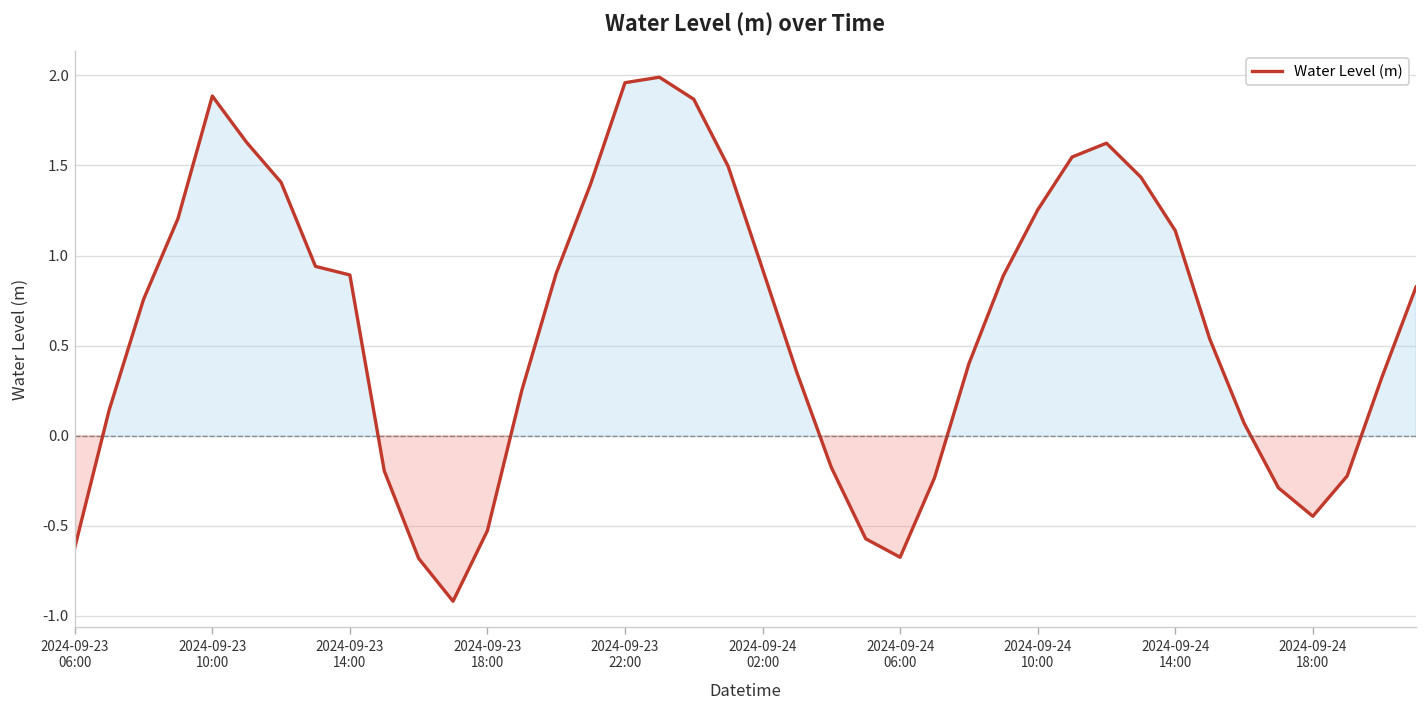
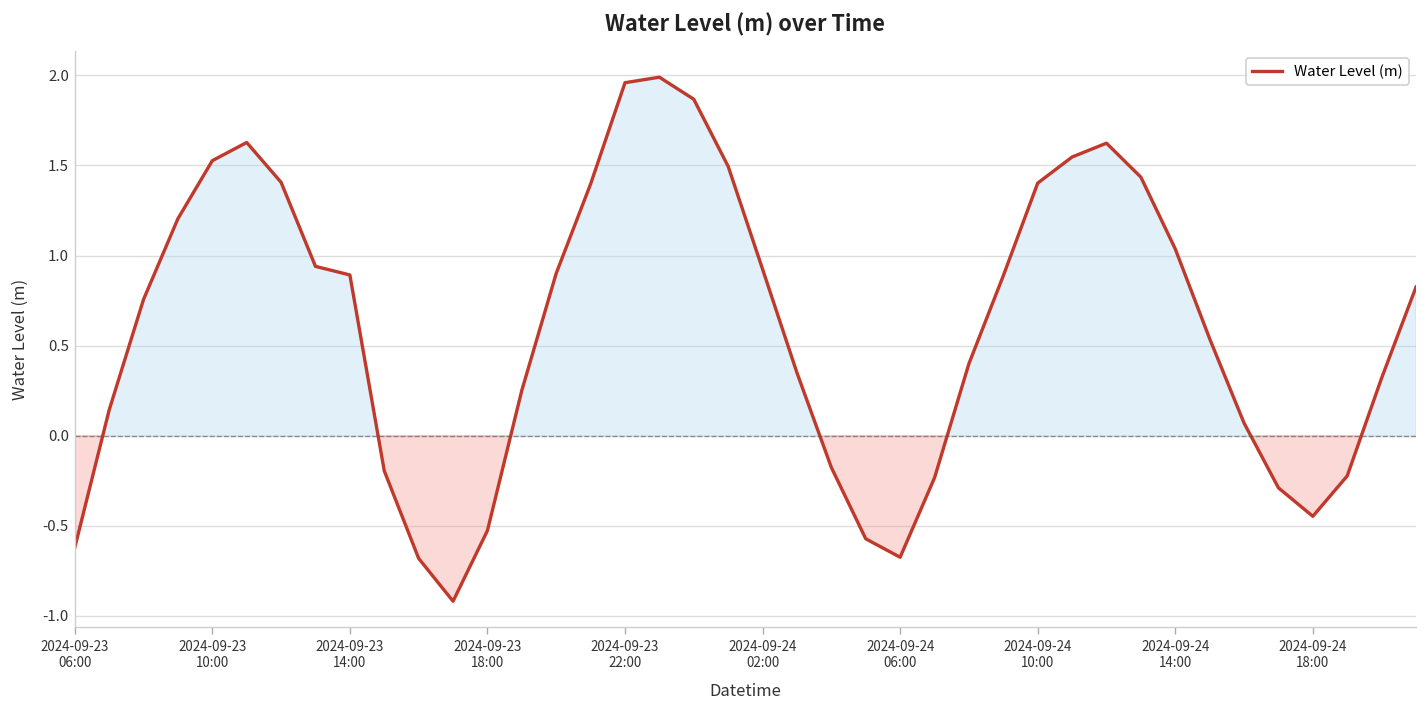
  {
    "2024-09-23 06:00": -0.62,
-   "2024-09-23 10:00": 1.89,
+   "2024-09-23 10:00": 1.53,
    "2024-09-23 14:00": 0.89,
    "2024-09-23 18:00": -0.53,
    "2024-09-23 22:00": 1.96,
    "2024-09-24 02:00": 0.92,
    "2024-09-24 06:00": -0.67,
-   "2024-09-24 10:00": 1.25,
-   "2024-09-24 14:00": 1.14,
+   "2024-09-24 10:00": 1.40,
+   "2024-09-24 14:00": 1.04,
    "2024-09-24 18:00": -0.45
  }
